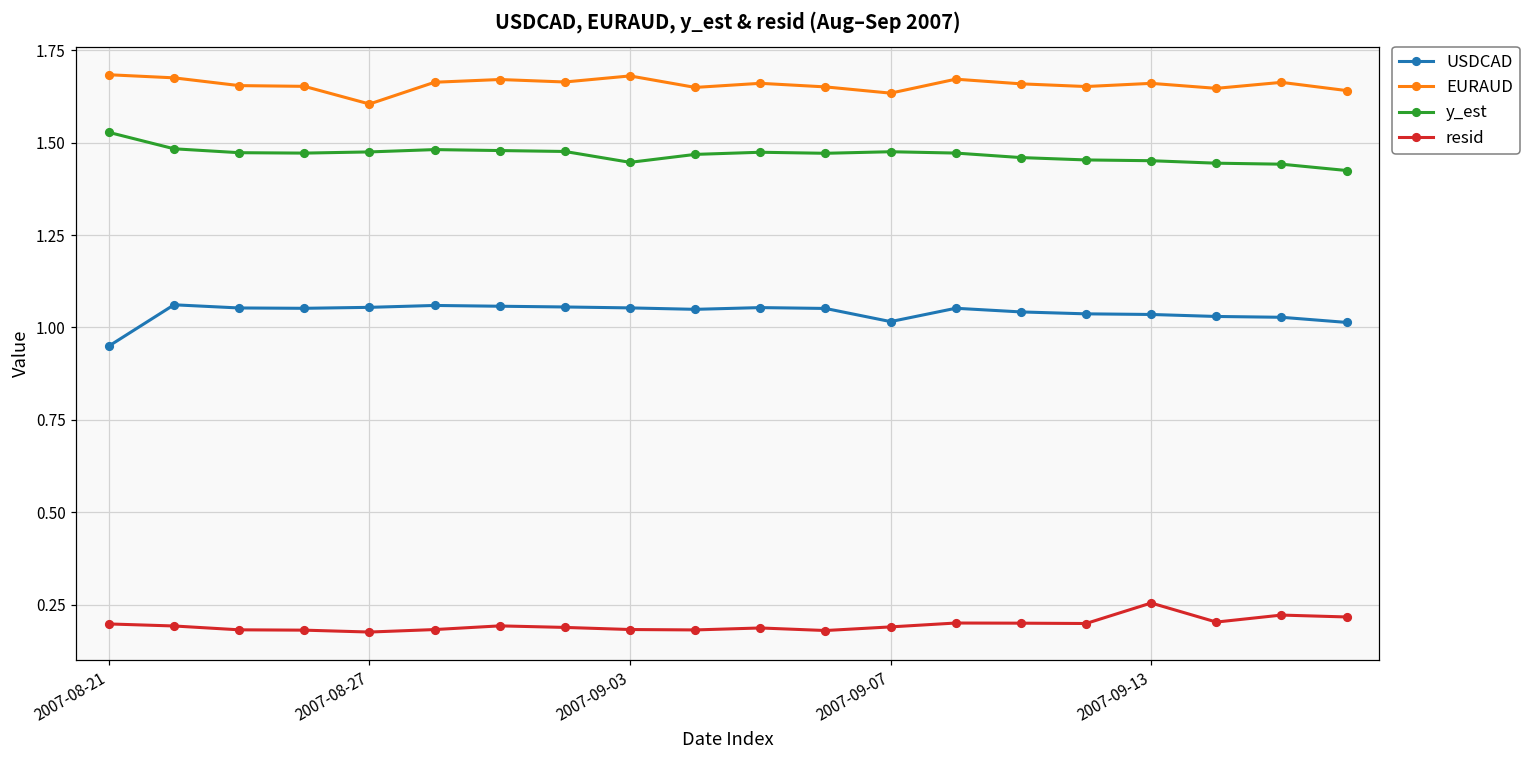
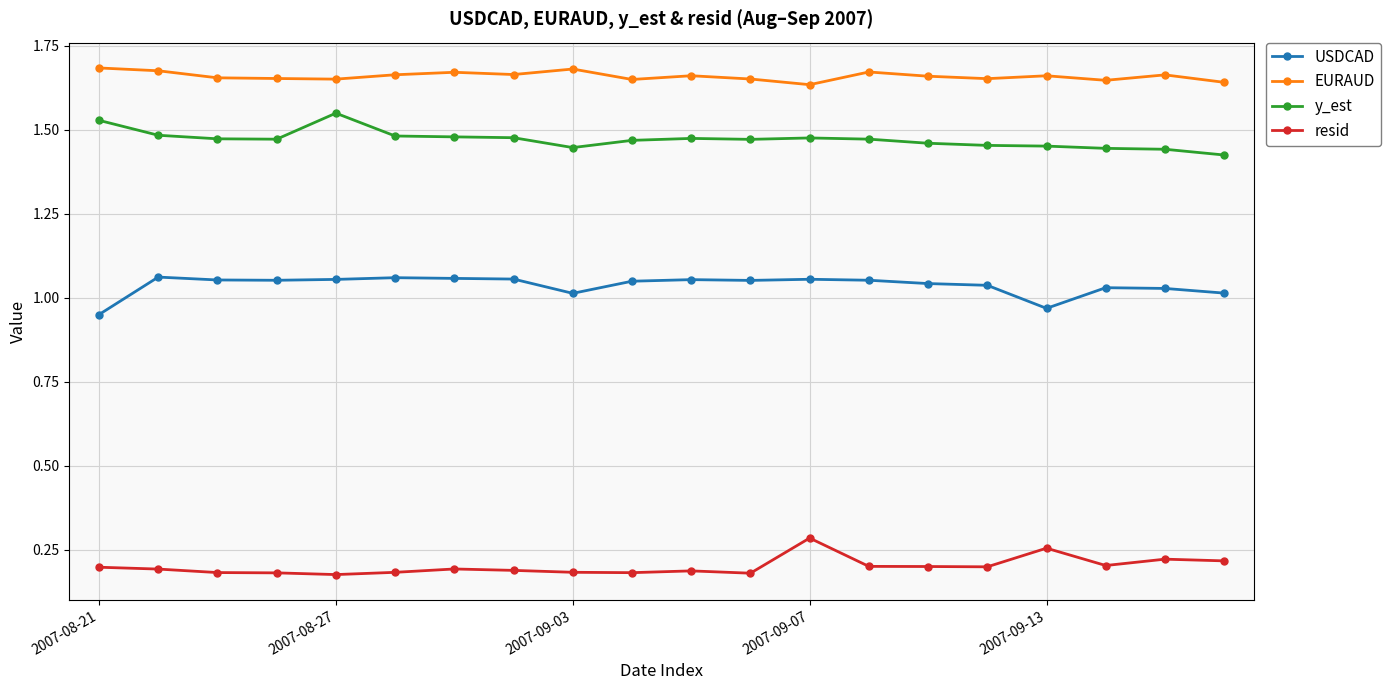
  {
    "USDCAD": {
      "2007-08-21": 0.95,
      "2007-08-27": 1.05,
-     "2007-09-03": 1.05,
-     "2007-09-07": 1.02,
-     "2007-09-13": 1.04
+     "2007-09-03": 1.01,
+     "2007-09-07": 1.05,
+     "2007-09-13": 0.97
    },
    "EURAUD": {
      "2007-08-21": 1.68,
-     "2007-08-27": 1.60,
+     "2007-08-27": 1.65,
      "2007-09-03": 1.68,
      "2007-09-07": 1.63,
      "2007-09-13": 1.66
    },
    "y_est": {
      "2007-08-21": 1.53,
-     "2007-08-27": 1.48,
+     "2007-08-27": 1.55,
      "2007-09-03": 1.45,
      "2007-09-07": 1.48,
      "2007-09-13": 1.45
    },
    "resid": {
      "2007-08-21": 0.20,
      "2007-08-27": 0.18,
      "2007-09-03": 0.18,
-     "2007-09-07": 0.19,
+     "2007-09-07": 0.28,
      "2007-09-13": 0.25
    }
  }
